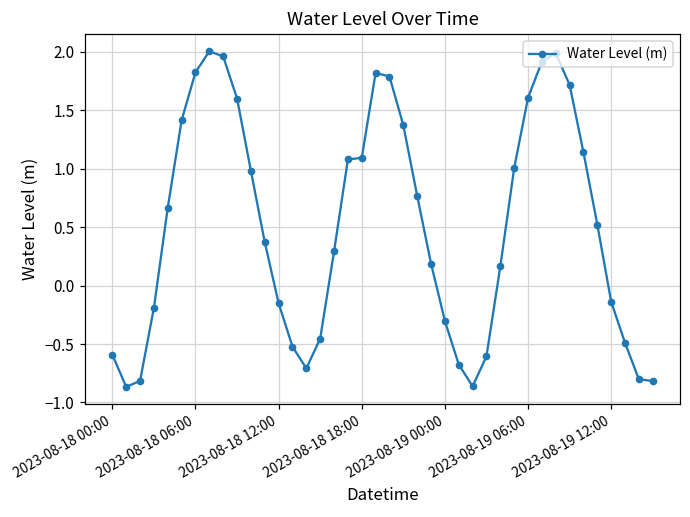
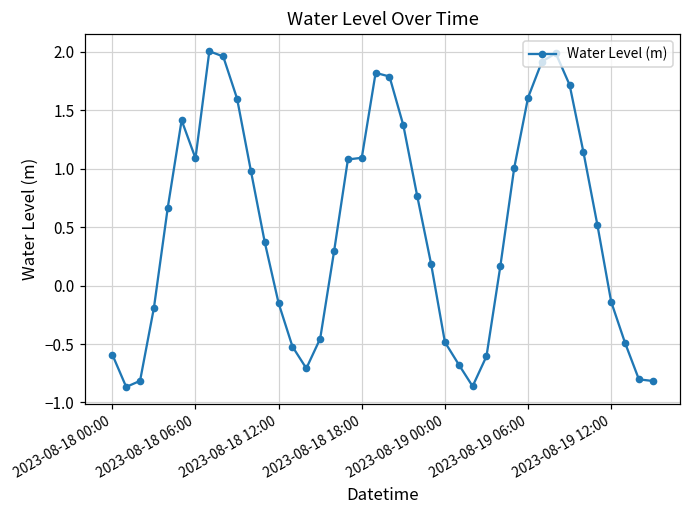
  {
    "2023-08-18 00:00": -0.59,
-   "2023-08-18 06:00": 1.83,
+   "2023-08-18 06:00": 1.09,
    "2023-08-18 12:00": -0.15,
    "2023-08-18 18:00": 1.09,
-   "2023-08-19 00:00": -0.30,
+   "2023-08-19 00:00": -0.48,
    "2023-08-19 06:00": 1.61,
    "2023-08-19 12:00": -0.14
  }
